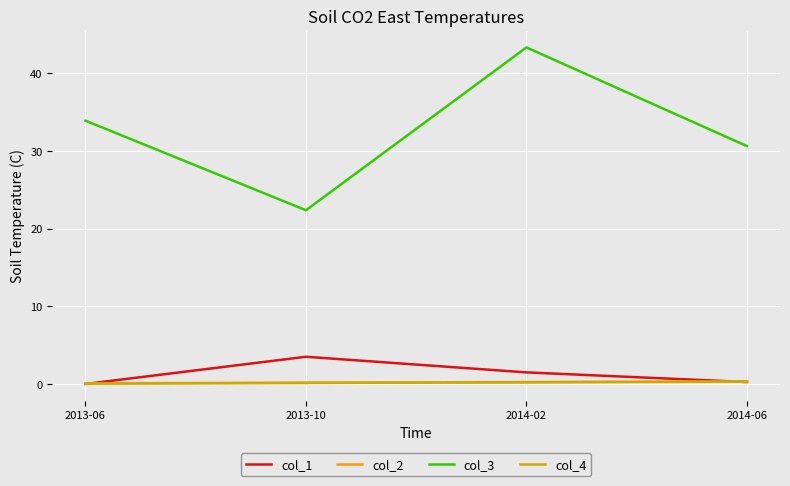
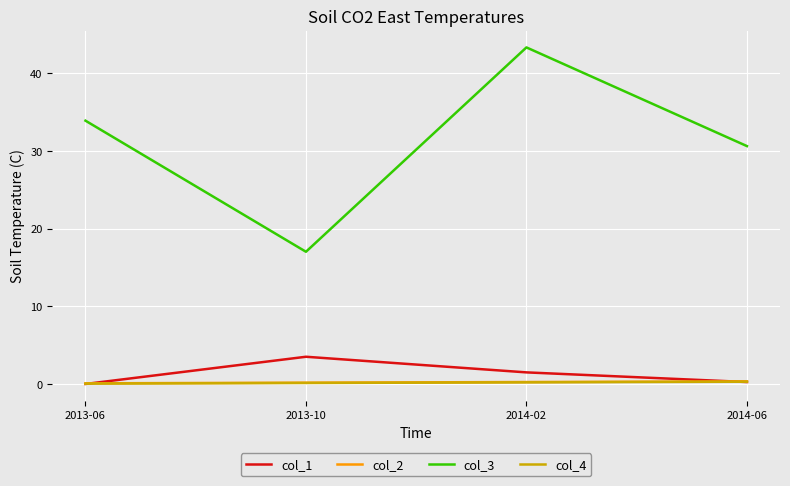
  {
    "col_1": {
      "2013-10": 4,
      "2014-02": 1
    },
    "col_3": {
      "2013-06": 34,
-     "2013-10": 22,
+     "2013-10": 17,
      "2014-02": 43,
      "2014-06": 31
    }
  }
